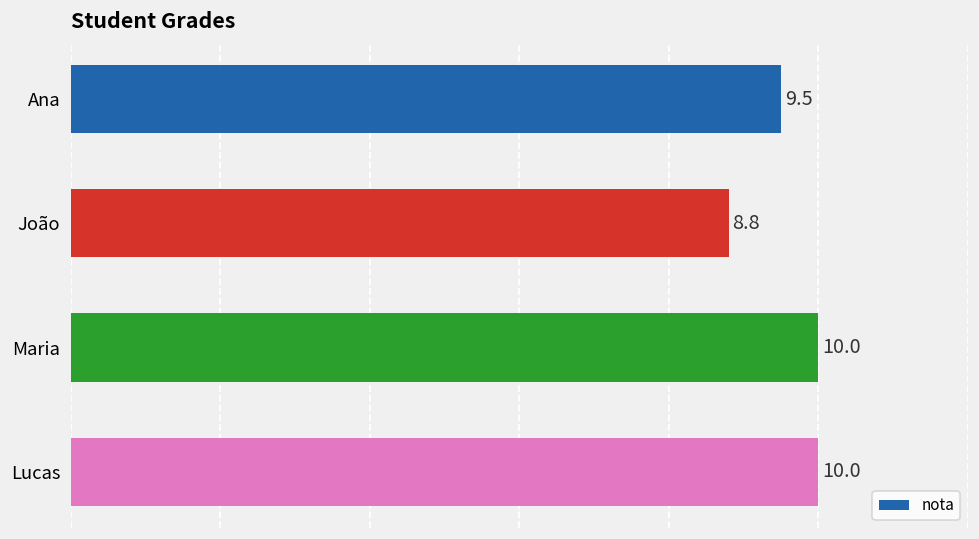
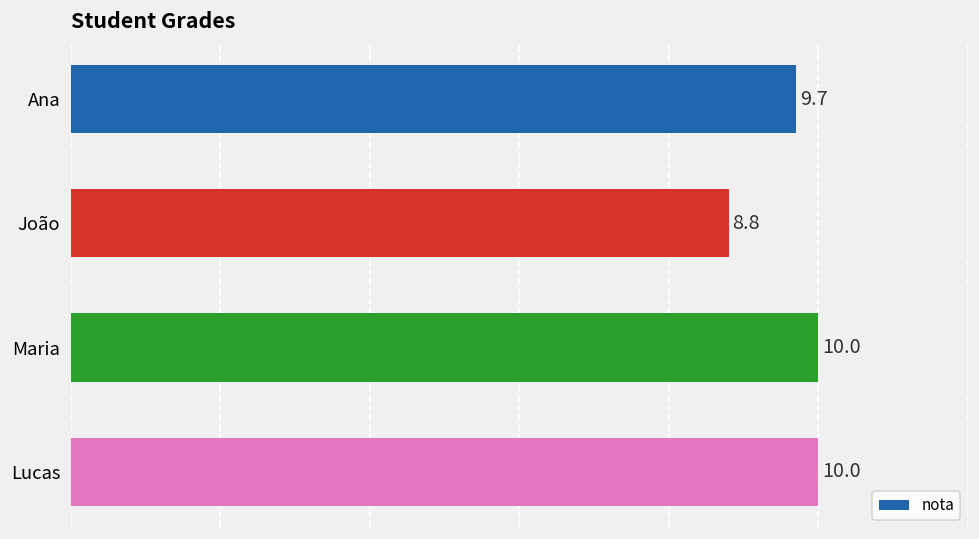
  {
-   "Ana": 9.5,
+   "Ana": 9.7,
    "João": 8.8,
    "Maria": 10.0,
    "Lucas": 10.0
  }
